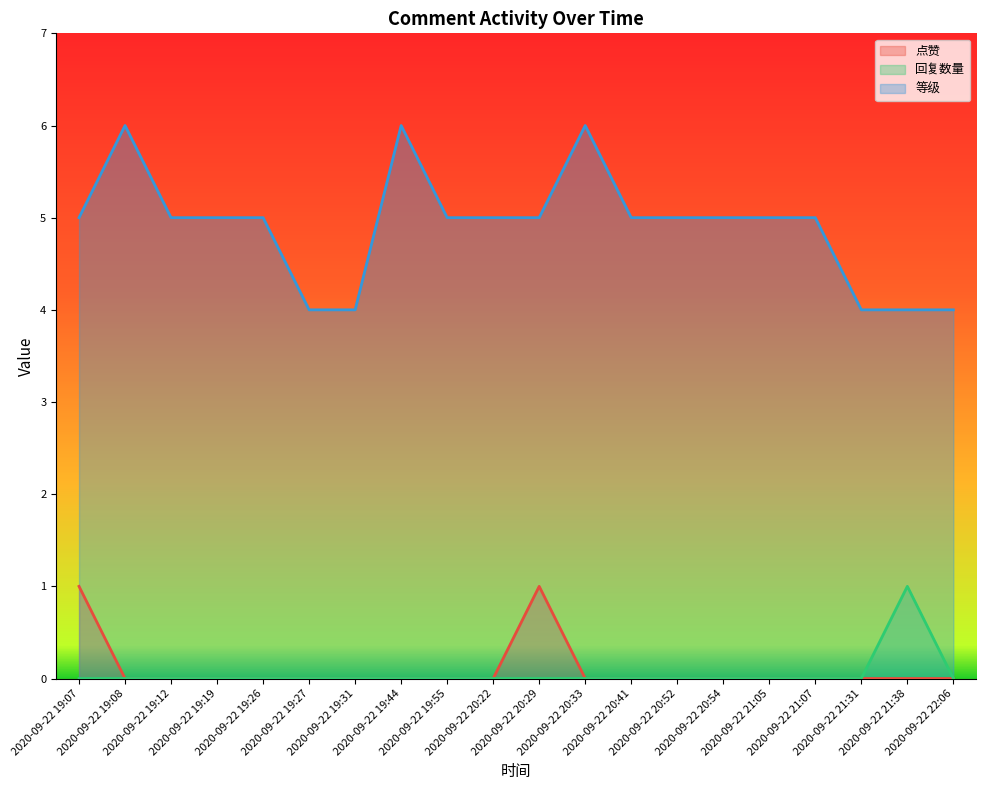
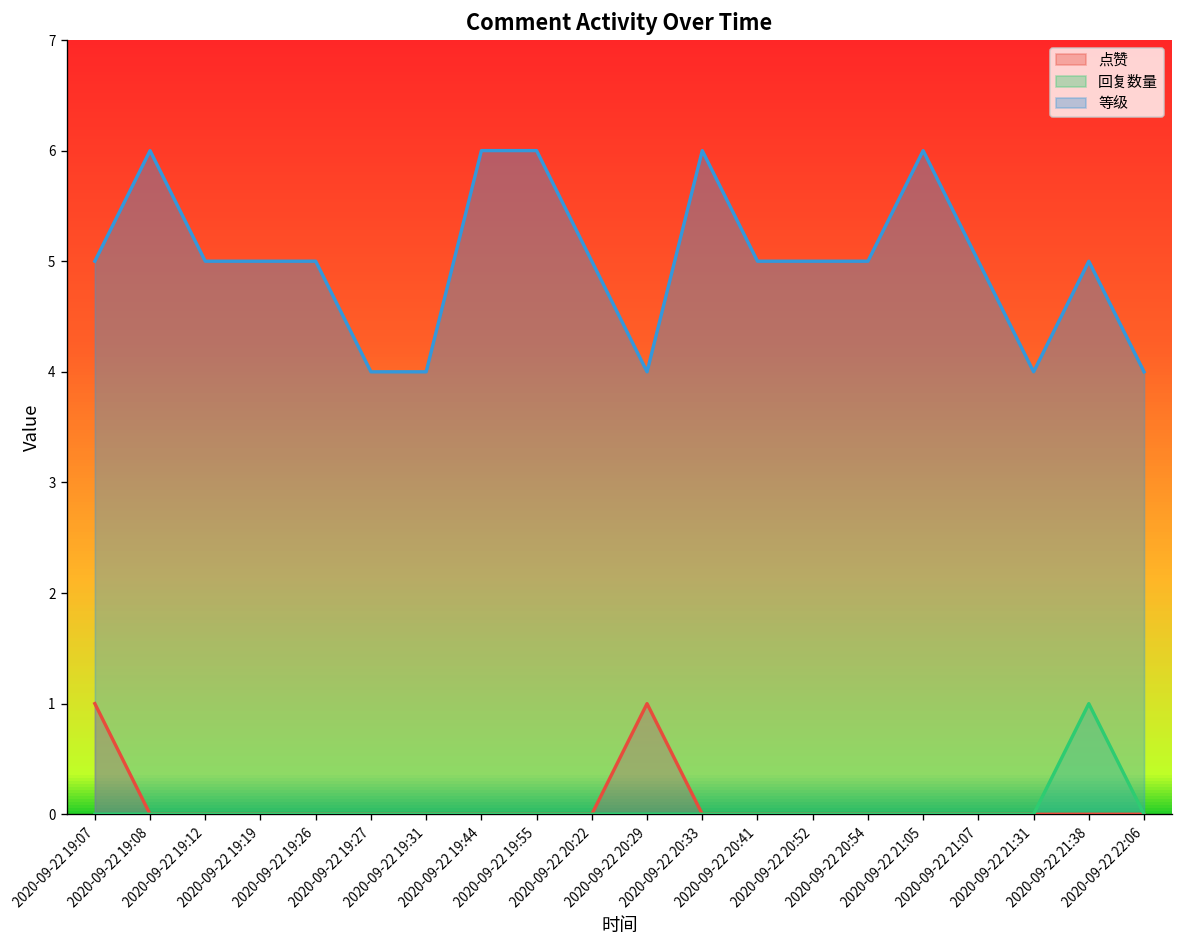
  {
    "点赞": {
      "2020-09-22 19:07": 1,
      "2020-09-22 20:29": 1,
      "2020-09-22 21:38": 0
    },
    "回复数量": {
      "2020-09-22 19:07": 0,
      "2020-09-22 20:29": 0,
      "2020-09-22 21:38": 1
    },
    "等级": {
      "2020-09-22 19:07": 5,
      "2020-09-22 19:08": 6,
      "2020-09-22 19:12": 5,
      "2020-09-22 19:19": 5,
      "2020-09-22 19:26": 5,
      "2020-09-22 19:27": 4,
      "2020-09-22 19:31": 4,
      "2020-09-22 19:44": 6,
-     "2020-09-22 19:55": 5,
+     "2020-09-22 19:55": 6,
      "2020-09-22 20:22": 5,
-     "2020-09-22 20:29": 5,
+     "2020-09-22 20:29": 4,
      "2020-09-22 20:33": 6,
      "2020-09-22 20:41": 5,
      "2020-09-22 20:52": 5,
      "2020-09-22 20:54": 5,
-     "2020-09-22 21:05": 5,
+     "2020-09-22 21:05": 6,
      "2020-09-22 21:07": 5,
      "2020-09-22 21:31": 4,
-     "2020-09-22 21:38": 4,
+     "2020-09-22 21:38": 5,
      "2020-09-22 22:06": 4
    }
  }
